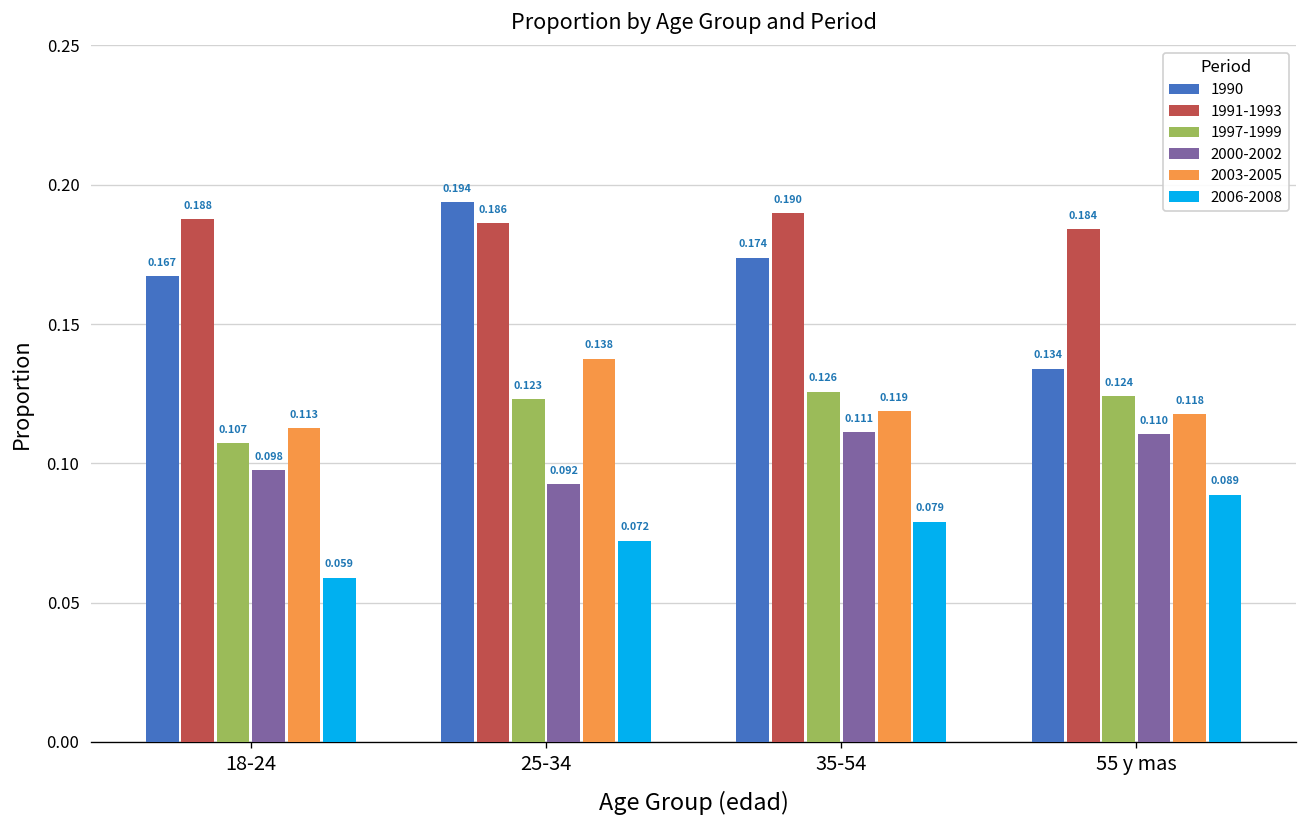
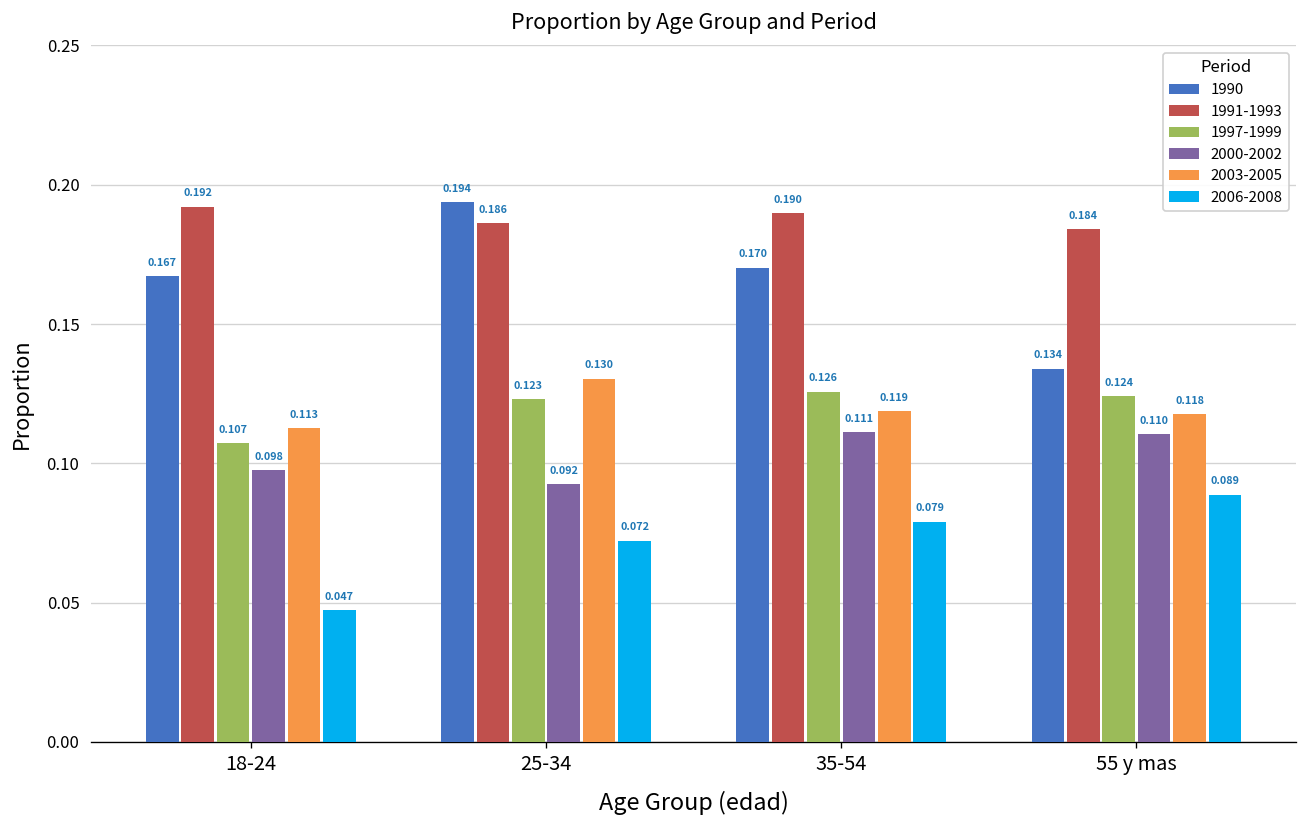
  {
    "1990": {
      "18-24": 0.167,
      "25-34": 0.194,
-     "35-54": 0.174,
+     "35-54": 0.170,
      "55 y mas": 0.134
    },
    "1991-1993": {
-     "18-24": 0.188,
+     "18-24": 0.192,
      "25-34": 0.186,
      "35-54": 0.190,
      "55 y mas": 0.184
    },
    "1997-1999": {
      "18-24": 0.107,
      "25-34": 0.123,
      "35-54": 0.126,
      "55 y mas": 0.124
    },
    "2000-2002": {
      "18-24": 0.098,
      "25-34": 0.092,
      "35-54": 0.111,
      "55 y mas": 0.110
    },
    "2003-2005": {
      "18-24": 0.113,
-     "25-34": 0.138,
+     "25-34": 0.130,
      "35-54": 0.119,
      "55 y mas": 0.118
    },
    "2006-2008": {
-     "18-24": 0.059,
+     "18-24": 0.047,
      "25-34": 0.072,
      "35-54": 0.079,
      "55 y mas": 0.089
    }
  }
